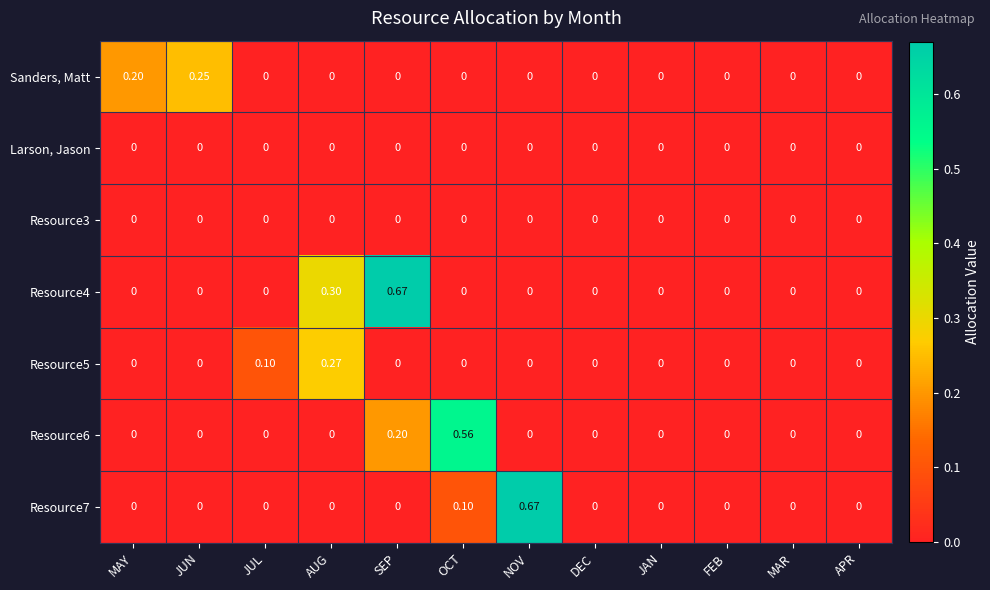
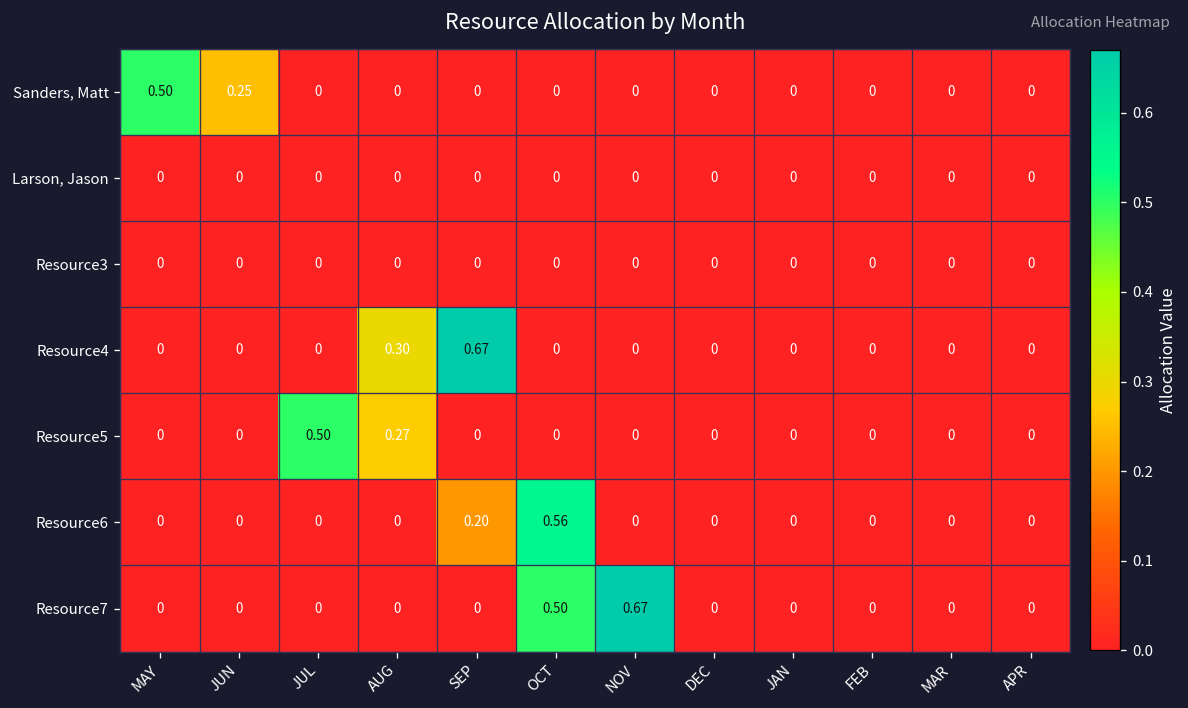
  {
    "Sanders, Matt": {
-     "MAY": 0.20,
+     "MAY": 0.50,
      "JUN": 0.25,
      "JUL": 0,
      "AUG": 0,
      "SEP": 0,
      "OCT": 0,
      "NOV": 0,
      "DEC": 0,
      "JAN": 0,
      "FEB": 0,
      "MAR": 0,
      "APR": 0
    },
    "Larson, Jason": {
      "MAY": 0,
      "JUN": 0,
      "JUL": 0,
      "AUG": 0,
      "SEP": 0,
      "OCT": 0,
      "NOV": 0,
      "DEC": 0,
      "JAN": 0,
      "FEB": 0,
      "MAR": 0,
      "APR": 0
    },
    "Resource3": {
      "MAY": 0,
      "JUN": 0,
      "JUL": 0,
      "AUG": 0,
      "SEP": 0,
      "OCT": 0,
      "NOV": 0,
      "DEC": 0,
      "JAN": 0,
      "FEB": 0,
      "MAR": 0,
      "APR": 0
    },
    "Resource4": {
      "MAY": 0,
      "JUN": 0,
      "JUL": 0,
      "AUG": 0.30,
      "SEP": 0.67,
      "OCT": 0,
      "NOV": 0,
      "DEC": 0,
      "JAN": 0,
      "FEB": 0,
      "MAR": 0,
      "APR": 0
    },
    "Resource5": {
      "MAY": 0,
      "JUN": 0,
-     "JUL": 0.10,
+     "JUL": 0.50,
      "AUG": 0.27,
      "SEP": 0,
      "OCT": 0,
      "NOV": 0,
      "DEC": 0,
      "JAN": 0,
      "FEB": 0,
      "MAR": 0,
      "APR": 0
    },
    "Resource6": {
      "MAY": 0,
      "JUN": 0,
      "JUL": 0,
      "AUG": 0,
      "SEP": 0.20,
      "OCT": 0.56,
      "NOV": 0,
      "DEC": 0,
      "JAN": 0,
      "FEB": 0,
      "MAR": 0,
      "APR": 0
    },
    "Resource7": {
      "MAY": 0,
      "JUN": 0,
      "JUL": 0,
      "AUG": 0,
      "SEP": 0,
-     "OCT": 0.10,
+     "OCT": 0.50,
      "NOV": 0.67,
      "DEC": 0,
      "JAN": 0,
      "FEB": 0,
      "MAR": 0,
      "APR": 0
    }
  }
